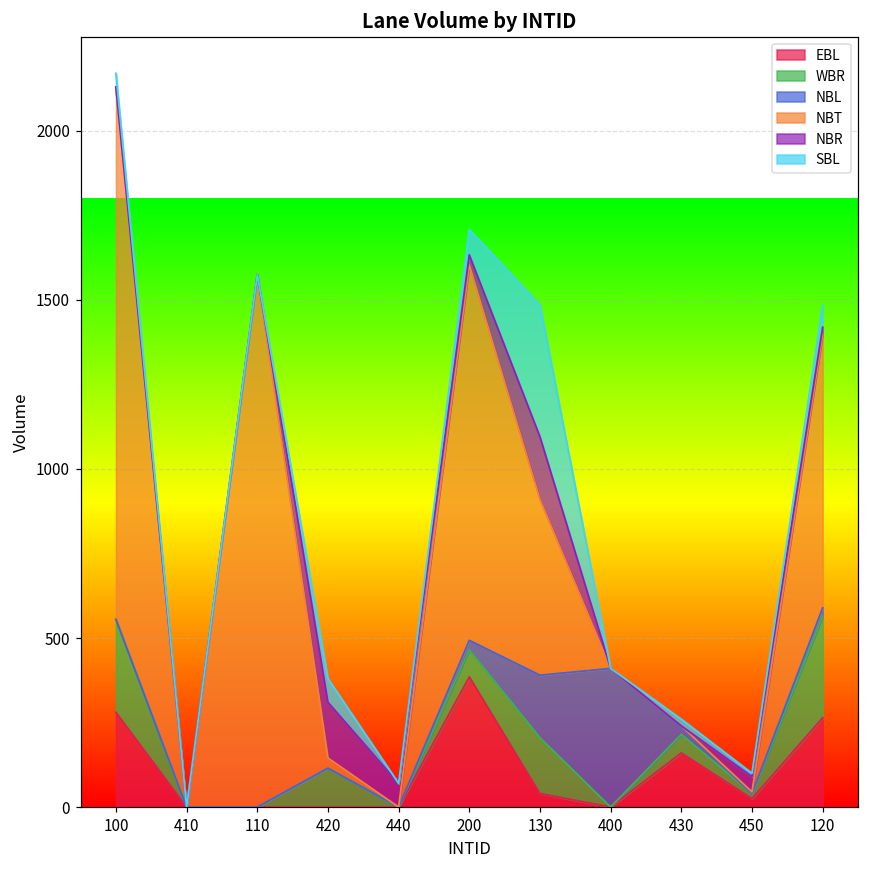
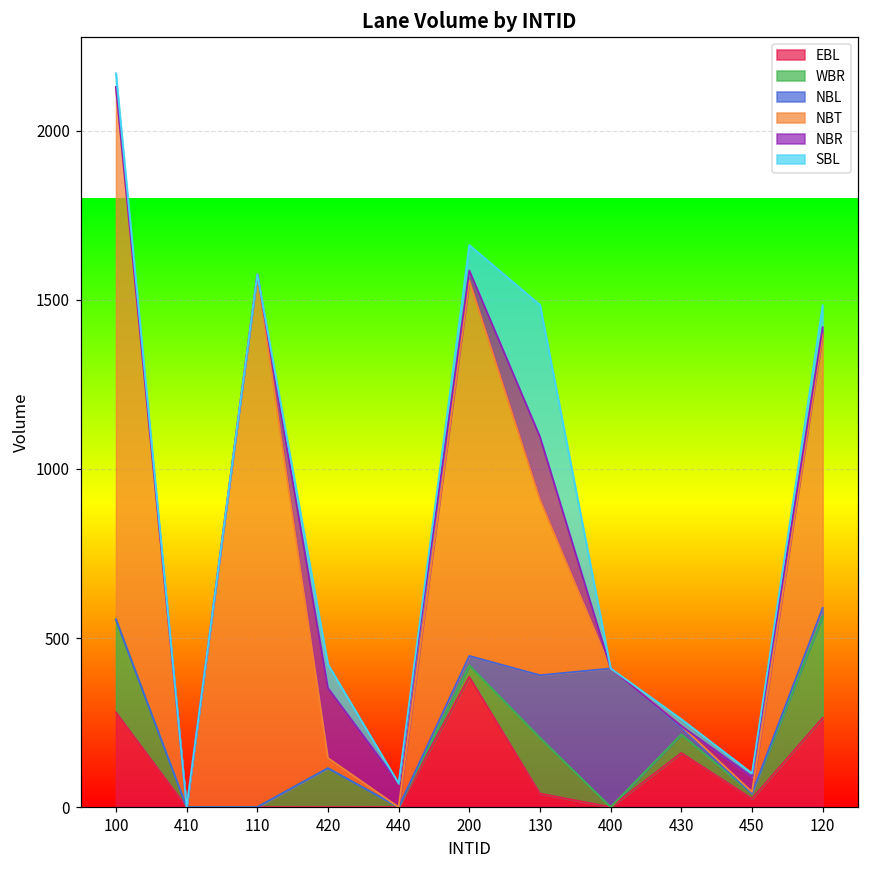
  {
    "EBL": {
      "100": 280,
      "420": 0,
      "200": 390,
      "130": 40,
      "430": 160,
      "450": 30,
      "120": 260
    },
    "WBR": {
-     "200": 80,
+     "200": 30,
      "130": 170,
      "430": 60,
      "120": 300
    },
    "NBL": {
      "200": 30,
      "130": 190,
      "120": 30
    },
    "NBT": {
      "420": 30,
      "200": 1110,
      "130": 520,
      "120": 810
    },
    "NBR": {
-     "420": 170,
+     "420": 210,
      "200": 30,
      "130": 190,
      "450": 50,
      "120": 20
    },
    "SBL": {
      "100": 40,
      "420": 70,
      "200": 80,
      "130": 390,
      "430": 20,
      "450": 10,
      "120": 70
    }
  }
